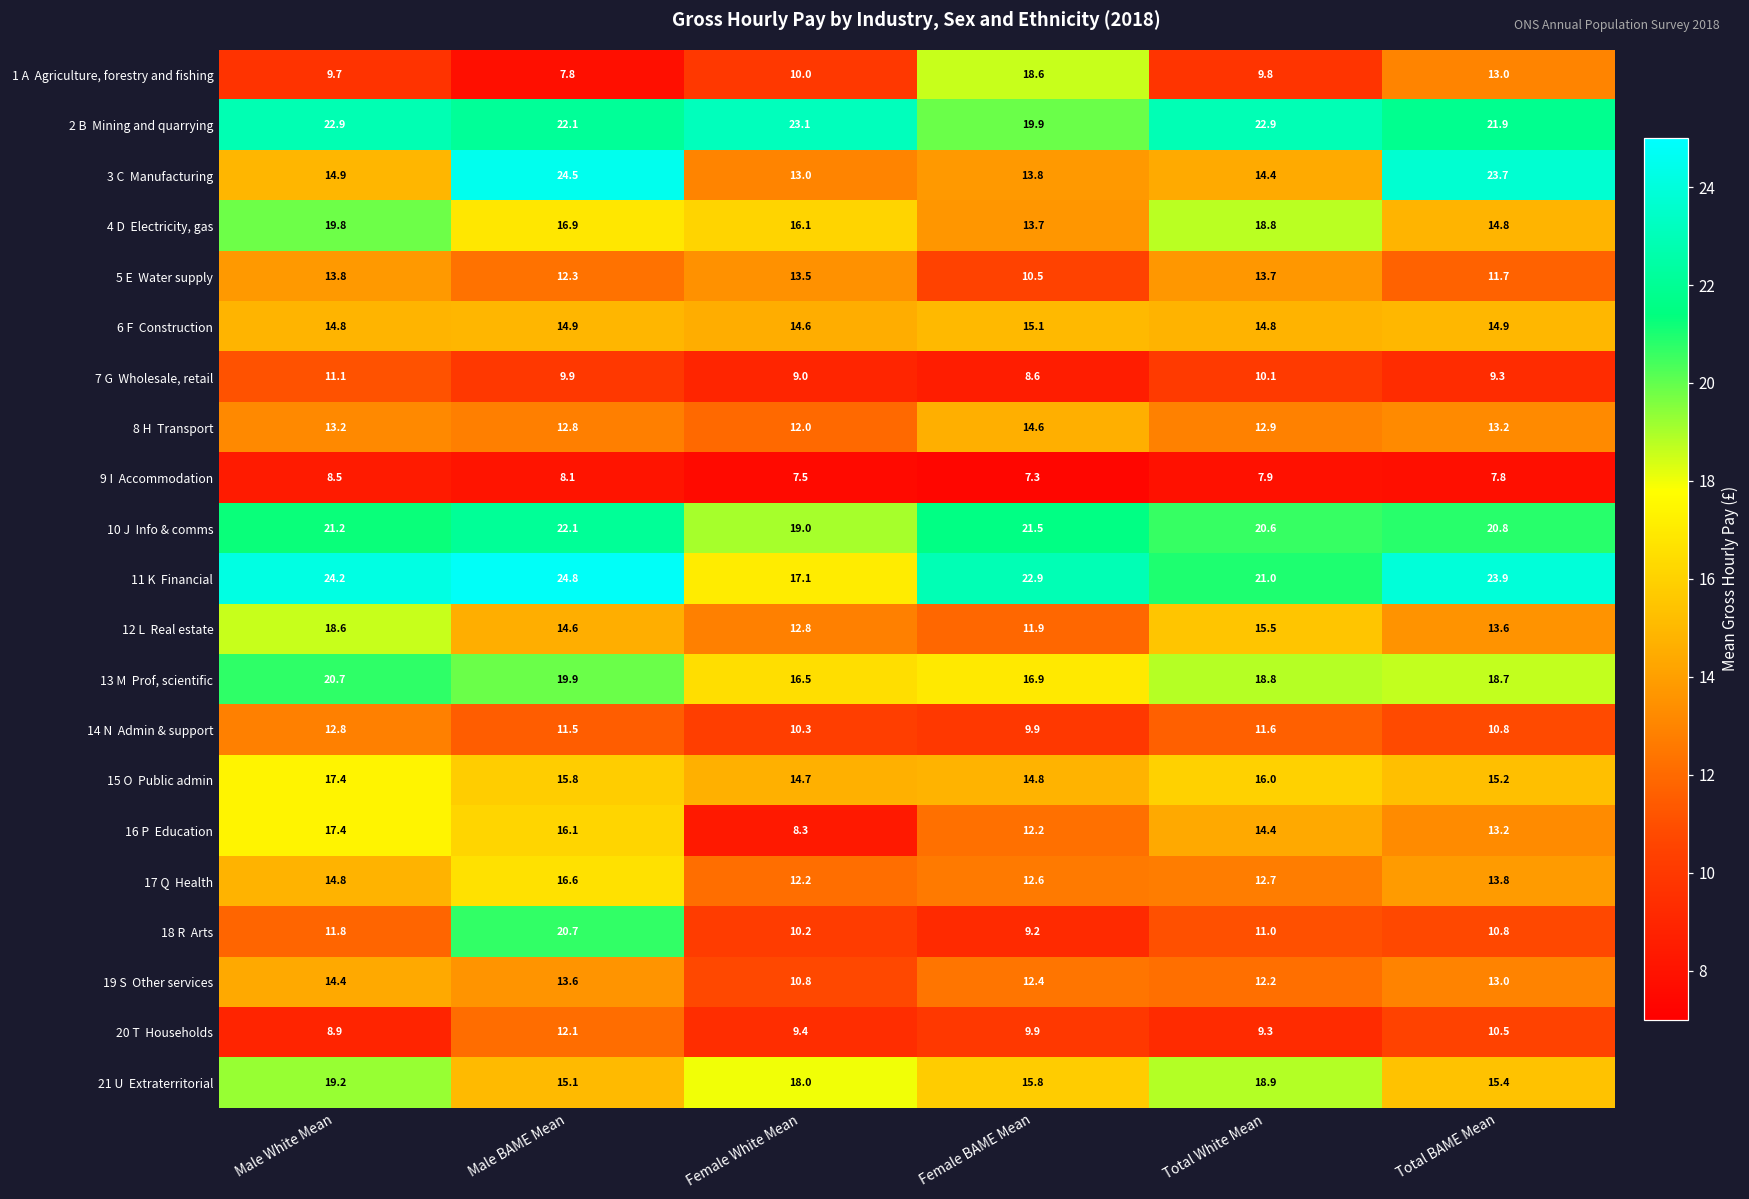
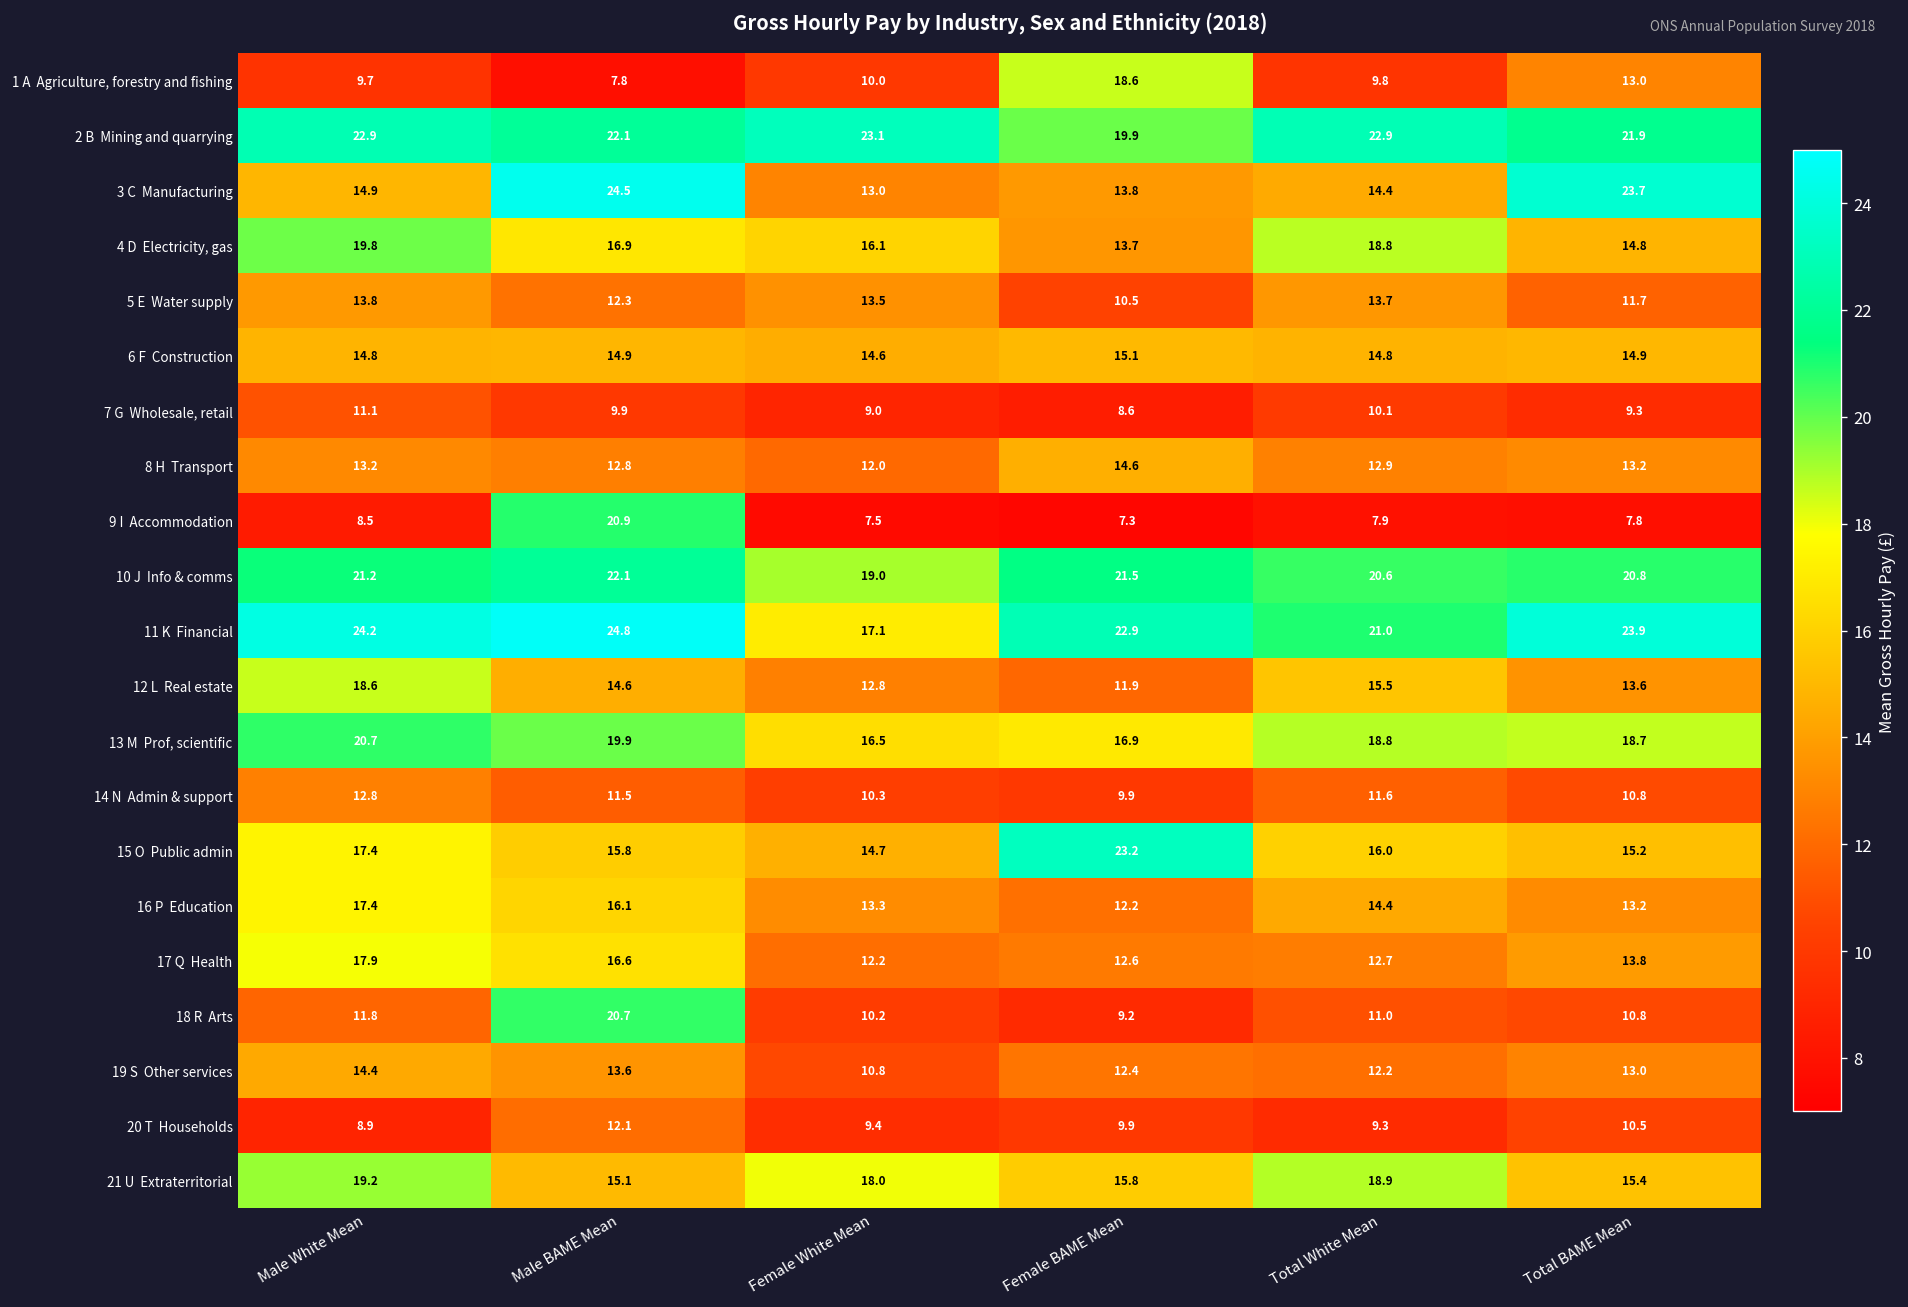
  {
    "1 A Agriculture, forestry and fishing": {
      "Male White Mean": 9.7,
      "Male BAME Mean": 7.8,
      "Female White Mean": 10.0,
      "Female BAME Mean": 18.6,
      "Total White Mean": 9.8,
      "Total BAME Mean": 13.0
    },
    "2 B Mining and quarrying": {
      "Male White Mean": 22.9,
      "Male BAME Mean": 22.1,
      "Female White Mean": 23.1,
      "Female BAME Mean": 19.9,
      "Total White Mean": 22.9,
      "Total BAME Mean": 21.9
    },
    "3 C Manufacturing": {
      "Male White Mean": 14.9,
      "Male BAME Mean": 24.5,
      "Female White Mean": 13.0,
      "Female BAME Mean": 13.8,
      "Total White Mean": 14.4,
      "Total BAME Mean": 23.7
    },
    "4 D Electricity, gas": {
      "Male White Mean": 19.8,
      "Male BAME Mean": 16.9,
      "Female White Mean": 16.1,
      "Female BAME Mean": 13.7,
      "Total White Mean": 18.8,
      "Total BAME Mean": 14.8
    },
    "5 E Water supply": {
      "Male White Mean": 13.8,
      "Male BAME Mean": 12.3,
      "Female White Mean": 13.5,
      "Female BAME Mean": 10.5,
      "Total White Mean": 13.7,
      "Total BAME Mean": 11.7
    },
    "6 F Construction": {
      "Male White Mean": 14.8,
      "Male BAME Mean": 14.9,
      "Female White Mean": 14.6,
      "Female BAME Mean": 15.1,
      "Total White Mean": 14.8,
      "Total BAME Mean": 14.9
    },
    "7 G Wholesale, retail": {
      "Male White Mean": 11.1,
      "Male BAME Mean": 9.9,
      "Female White Mean": 9.0,
      "Female BAME Mean": 8.6,
      "Total White Mean": 10.1,
      "Total BAME Mean": 9.3
    },
    "8 H Transport": {
      "Male White Mean": 13.2,
      "Male BAME Mean": 12.8,
      "Female White Mean": 12.0,
      "Female BAME Mean": 14.6,
      "Total White Mean": 12.9,
      "Total BAME Mean": 13.2
    },
    "9 I Accommodation": {
      "Male White Mean": 8.5,
-     "Male BAME Mean": 8.1,
+     "Male BAME Mean": 20.9,
      "Female White Mean": 7.5,
      "Female BAME Mean": 7.3,
      "Total White Mean": 7.9,
      "Total BAME Mean": 7.8
    },
    "10 J Info & comms": {
      "Male White Mean": 21.2,
      "Male BAME Mean": 22.1,
      "Female White Mean": 19.0,
      "Female BAME Mean": 21.5,
      "Total White Mean": 20.6,
      "Total BAME Mean": 20.8
    },
    "11 K Financial": {
      "Male White Mean": 24.2,
      "Male BAME Mean": 24.8,
      "Female White Mean": 17.1,
      "Female BAME Mean": 22.9,
      "Total White Mean": 21.0,
      "Total BAME Mean": 23.9
    },
    "12 L Real estate": {
      "Male White Mean": 18.6,
      "Male BAME Mean": 14.6,
      "Female White Mean": 12.8,
      "Female BAME Mean": 11.9,
      "Total White Mean": 15.5,
      "Total BAME Mean": 13.6
    },
    "13 M Prof, scientific": {
      "Male White Mean": 20.7,
      "Male BAME Mean": 19.9,
      "Female White Mean": 16.5,
      "Female BAME Mean": 16.9,
      "Total White Mean": 18.8,
      "Total BAME Mean": 18.7
    },
    "14 N Admin & support": {
      "Male White Mean": 12.8,
      "Male BAME Mean": 11.5,
      "Female White Mean": 10.3,
      "Female BAME Mean": 9.9,
      "Total White Mean": 11.6,
      "Total BAME Mean": 10.8
    },
    "15 O Public admin": {
      "Male White Mean": 17.4,
      "Male BAME Mean": 15.8,
      "Female White Mean": 14.7,
-     "Female BAME Mean": 14.8,
+     "Female BAME Mean": 23.2,
      "Total White Mean": 16.0,
      "Total BAME Mean": 15.2
    },
    "16 P Education": {
      "Male White Mean": 17.4,
      "Male BAME Mean": 16.1,
-     "Female White Mean": 8.3,
+     "Female White Mean": 13.3,
      "Female BAME Mean": 12.2,
      "Total White Mean": 14.4,
      "Total BAME Mean": 13.2
    },
    "17 Q Health": {
-     "Male White Mean": 14.8,
+     "Male White Mean": 17.9,
      "Male BAME Mean": 16.6,
      "Female White Mean": 12.2,
      "Female BAME Mean": 12.6,
      "Total White Mean": 12.7,
      "Total BAME Mean": 13.8
    },
    "18 R Arts": {
      "Male White Mean": 11.8,
      "Male BAME Mean": 20.7,
      "Female White Mean": 10.2,
      "Female BAME Mean": 9.2,
      "Total White Mean": 11.0,
      "Total BAME Mean": 10.8
    },
    "19 S Other services": {
      "Male White Mean": 14.4,
      "Male BAME Mean": 13.6,
      "Female White Mean": 10.8,
      "Female BAME Mean": 12.4,
      "Total White Mean": 12.2,
      "Total BAME Mean": 13.0
    },
    "20 T Households": {
      "Male White Mean": 8.9,
      "Male BAME Mean": 12.1,
      "Female White Mean": 9.4,
      "Female BAME Mean": 9.9,
      "Total White Mean": 9.3,
      "Total BAME Mean": 10.5
    },
    "21 U Extraterritorial": {
      "Male White Mean": 19.2,
      "Male BAME Mean": 15.1,
      "Female White Mean": 18.0,
      "Female BAME Mean": 15.8,
      "Total White Mean": 18.9,
      "Total BAME Mean": 15.4
    }
  }
